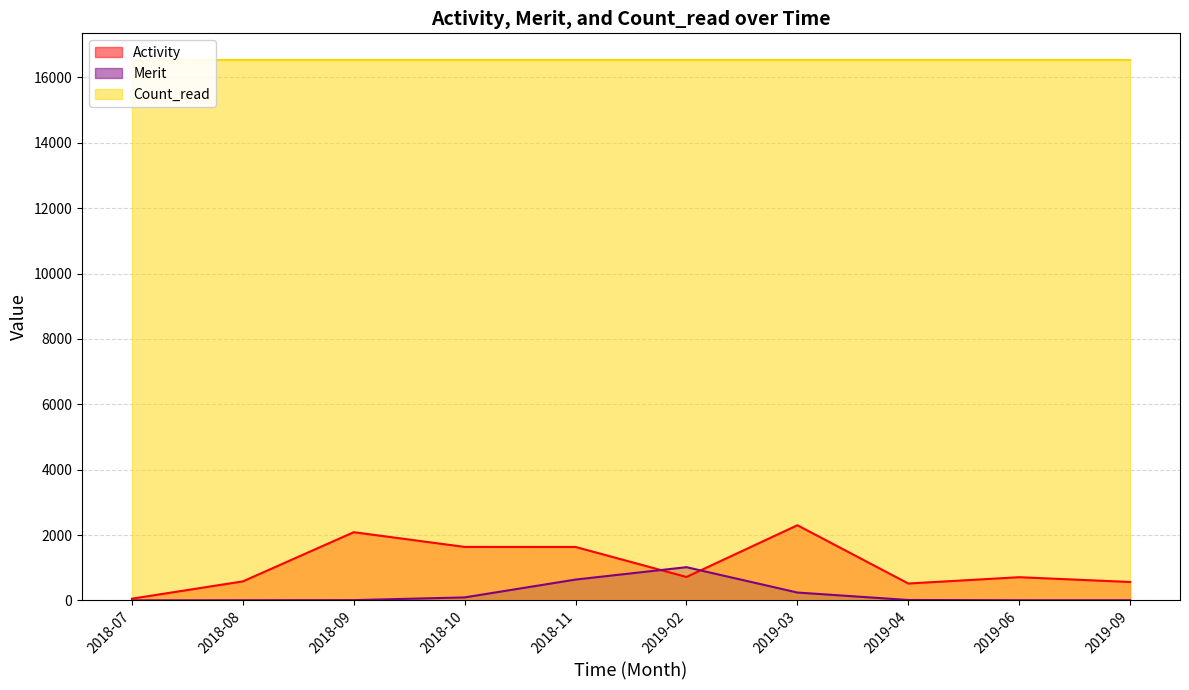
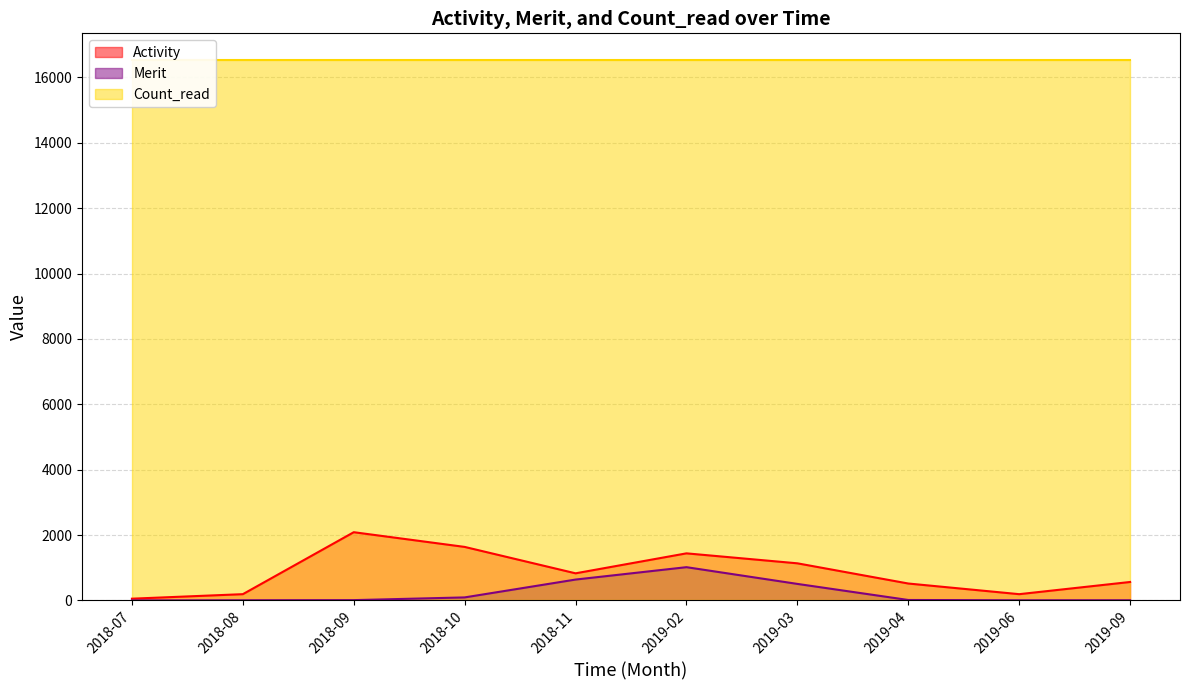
  {
    "Activity": {
-     "2018-08": 600,
+     "2018-08": 200,
      "2018-09": 2100,
      "2018-10": 1600,
-     "2018-11": 1600,
-     "2019-02": 700,
-     "2019-03": 2300,
+     "2018-11": 800,
+     "2019-02": 1400,
+     "2019-03": 1100,
      "2019-04": 500,
-     "2019-06": 700,
+     "2019-06": 200,
      "2019-09": 600
    },
    "Merit": {
      "2018-08": 0,
      "2018-09": 0,
      "2018-10": 100,
      "2018-11": 600,
      "2019-02": 1000,
-     "2019-03": 200,
+     "2019-03": 500,
      "2019-04": 0,
      "2019-06": 0,
      "2019-09": 0
    },
    "Count_read": {
      "2018-08": 16500,
      "2018-09": 16500,
      "2018-10": 16500,
      "2018-11": 16500,
      "2019-02": 16500,
      "2019-03": 16500,
      "2019-04": 16500,
      "2019-06": 16500,
      "2019-09": 16500
    }
  }
